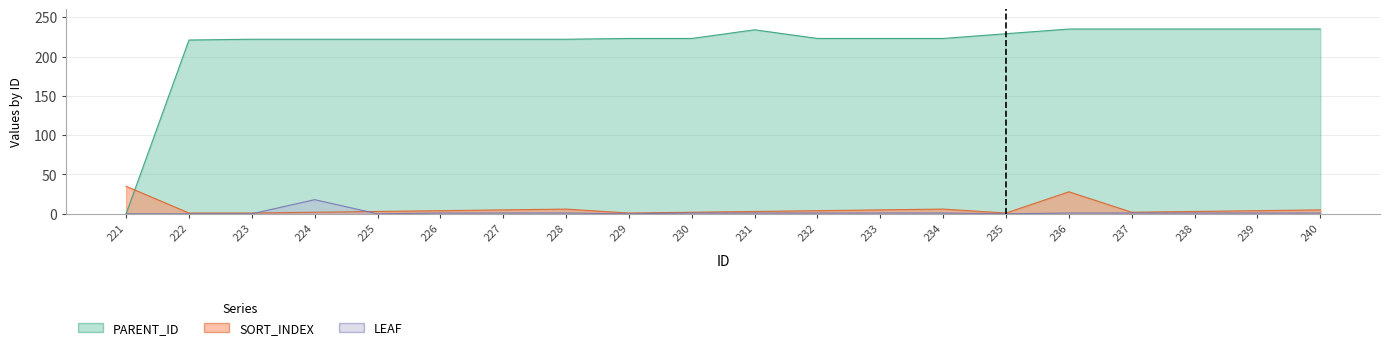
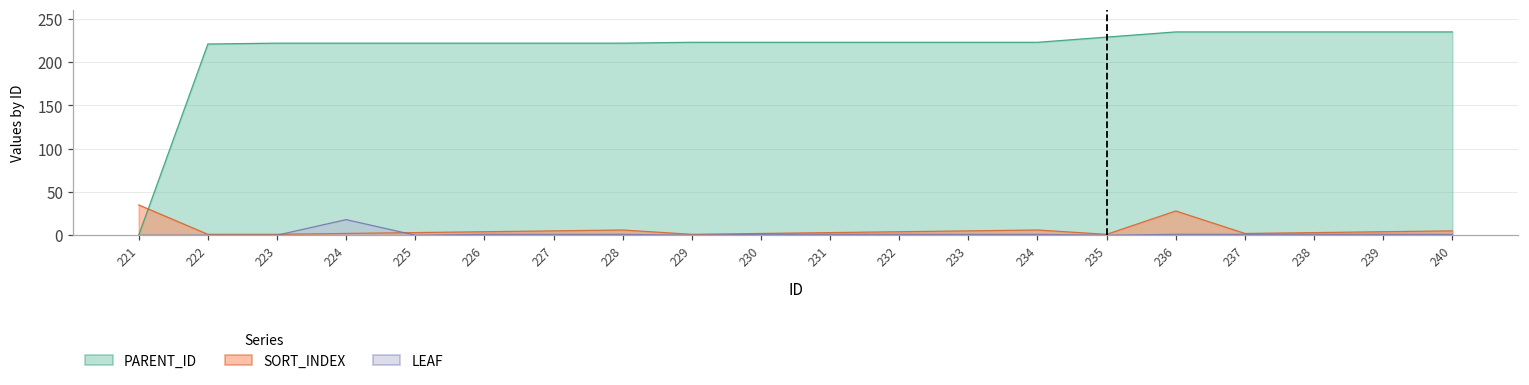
  {
    "PARENT_ID": {
      "222": 220,
      "223": 220,
      "224": 220,
      "225": 220,
      "226": 220,
      "227": 220,
      "228": 220,
      "229": 220,
      "230": 220,
-     "231": 230,
+     "231": 220,
      "232": 220,
      "233": 220,
      "234": 220,
      "235": 230,
      "236": 240,
      "237": 240,
      "238": 240,
      "239": 240,
      "240": 240
    },
    "SORT_INDEX": {
      "221": 40,
      "224": 0,
      "227": 10,
      "228": 10,
      "233": 10,
      "234": 10,
      "236": 30,
      "240": 10
    },
    "LEAF": {
      "224": 20,
      "227": 0,
      "228": 0,
      "233": 0,
      "234": 0,
      "236": 0,
      "240": 0
    }
  }
